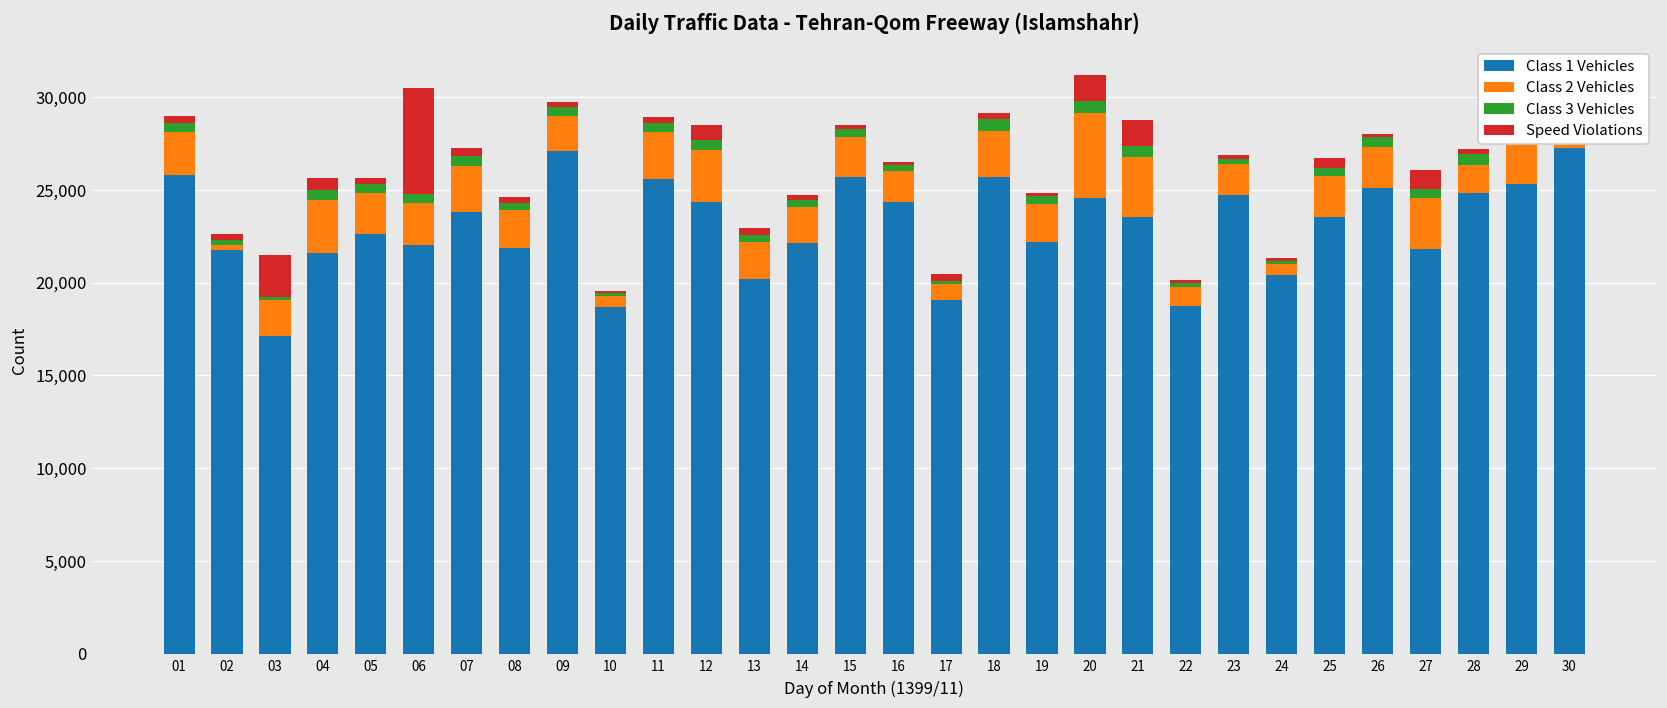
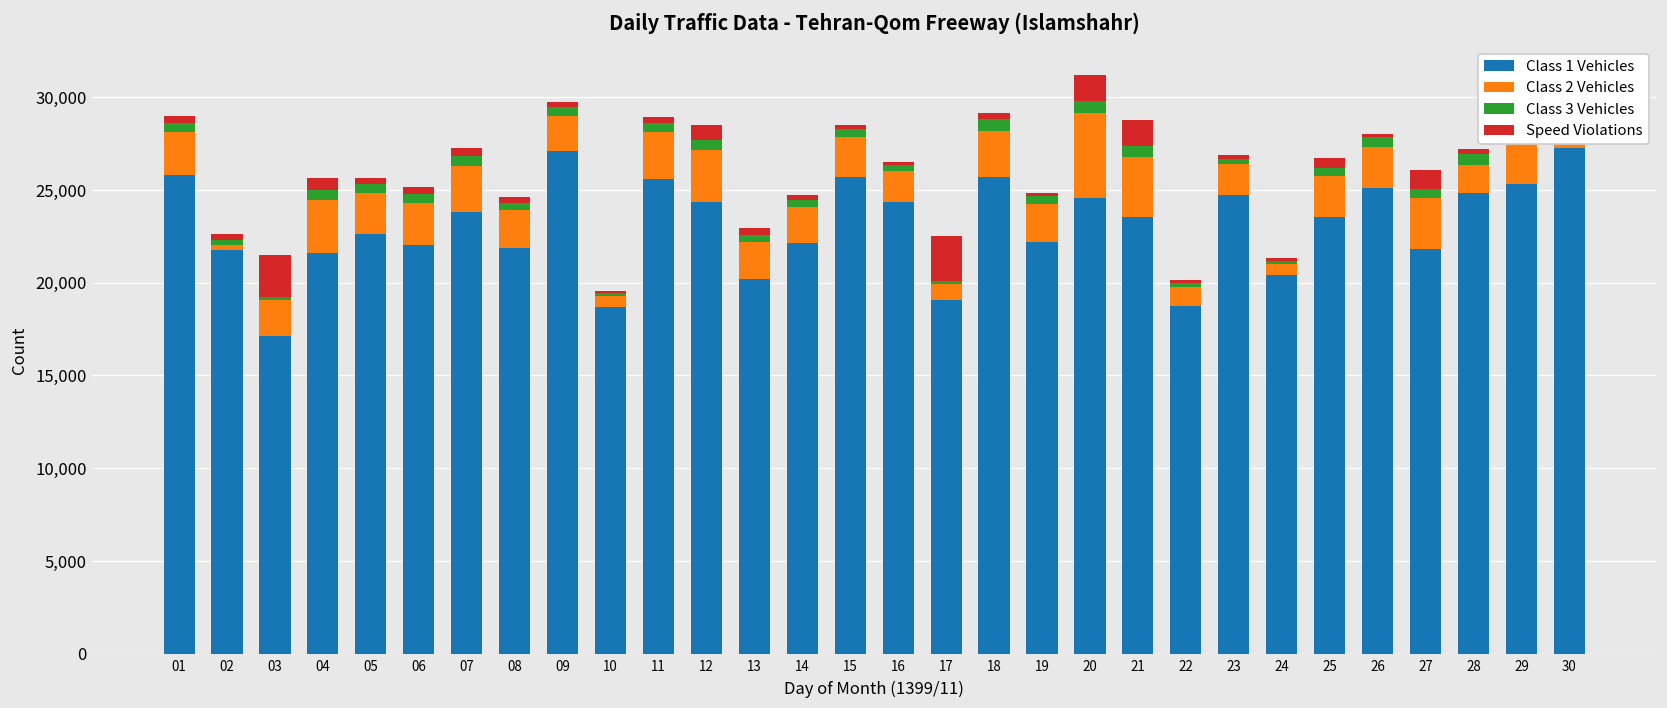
  {
    "Class 1 Vehicles": {
      "01": "25,800",
      "02": "21,800",
      "03": "17,200",
      "04": "21,600",
      "05": "22,600",
      "06": "22,000",
      "07": "23,800",
      "08": "21,900",
      "09": "27,100",
      "10": "18,700",
      "11": "25,600",
      "12": "24,400",
      "13": "20,200",
      "14": "22,200",
      "15": "25,700",
      "16": "24,400",
      "17": "19,100",
      "18": "25,700",
      "19": "22,200",
      "20": "24,600",
      "21": "23,500",
      "22": "18,800",
      "23": "24,700",
      "24": "20,400",
      "25": "23,500",
      "26": "25,100",
      "27": "21,800",
      "28": "24,900",
      "29": "25,300"
    },
    "Class 2 Vehicles": {
      "01": "2,300",
      "02": "300",
      "03": "1,900",
      "04": "2,900",
      "05": "2,200",
      "06": "2,200",
      "07": "2,500",
      "08": "2,000",
      "09": "1,900",
      "10": "600",
      "11": "2,500",
      "12": "2,800",
      "13": "2,000",
      "14": "1,900",
      "15": "2,100",
      "16": "1,700",
      "17": "900",
      "18": "2,500",
      "19": "2,000",
      "20": "4,600",
      "21": "3,200",
      "22": "1,000",
      "23": "1,600",
      "24": "600",
      "25": "2,200",
      "26": "2,200",
      "27": "2,800",
      "28": "1,500"
    },
    "Class 3 Vehicles": {
      "01": "500",
      "02": "300",
      "04": "600",
      "05": "500",
      "06": "500",
      "07": "500",
      "08": "400",
      "09": "500",
      "11": "500",
      "12": "500",
      "13": "400",
      "14": "400",
      "15": "400",
      "16": "300",
      "18": "600",
      "19": "500",
      "20": "600",
      "21": "600",
      "22": "200",
      "23": "300",
      "25": "400",
      "26": "500",
      "27": "500",
      "28": "500"
    },
    "Speed Violations": {
      "01": "400",
      "02": "400",
      "03": "2,300",
      "04": "600",
      "05": "300",
-     "06": "5,800",
+     "06": "400",
      "07": "500",
      "08": "300",
      "09": "300",
      "11": "300",
      "12": "800",
      "13": "400",
      "14": "300",
      "15": "200",
-     "17": "400",
+     "17": "2,400",
      "18": "300",
      "20": "1,400",
      "21": "1,400",
      "23": "200",
      "24": "200",
      "25": "600",
      "26": "200",
      "27": "1,000",
      "28": "300"
    }
  }
